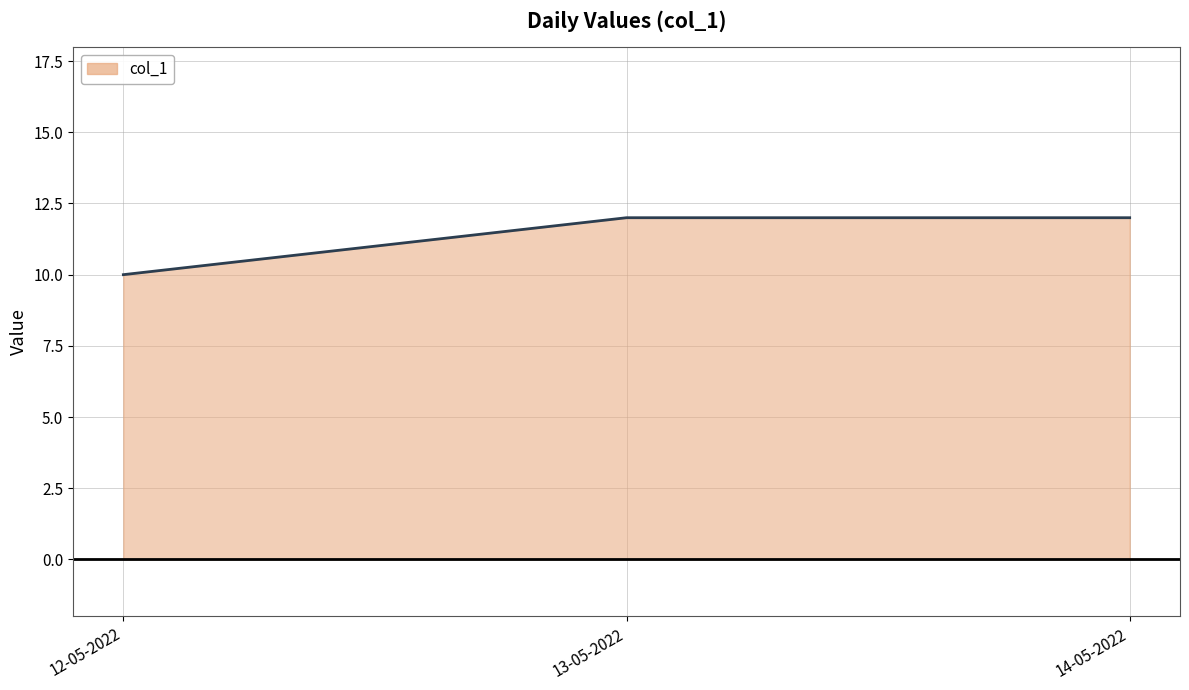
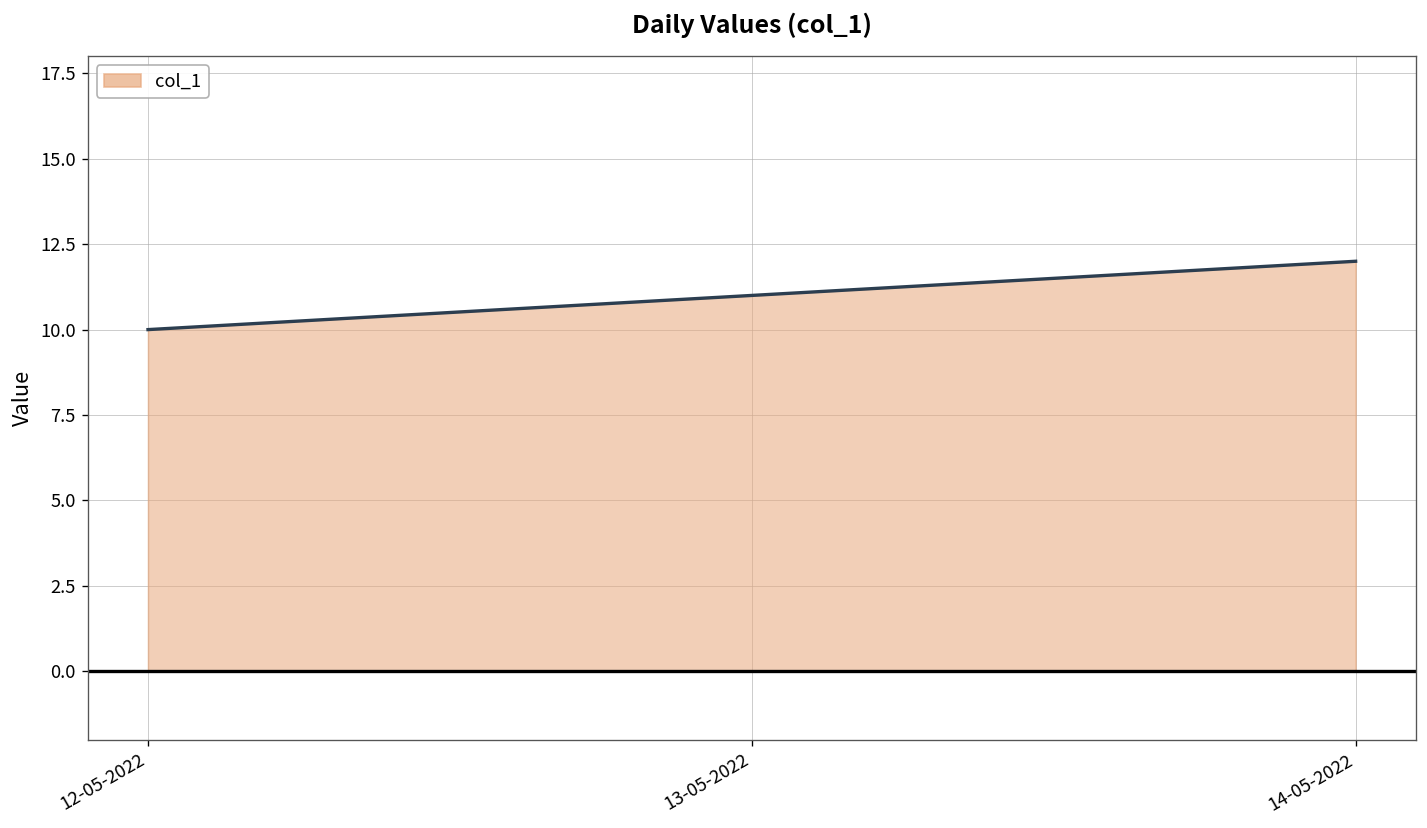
  {
    "12-05-2022": 10,
-   "13-05-2022": 12,
+   "13-05-2022": 11,
    "14-05-2022": 12
  }
